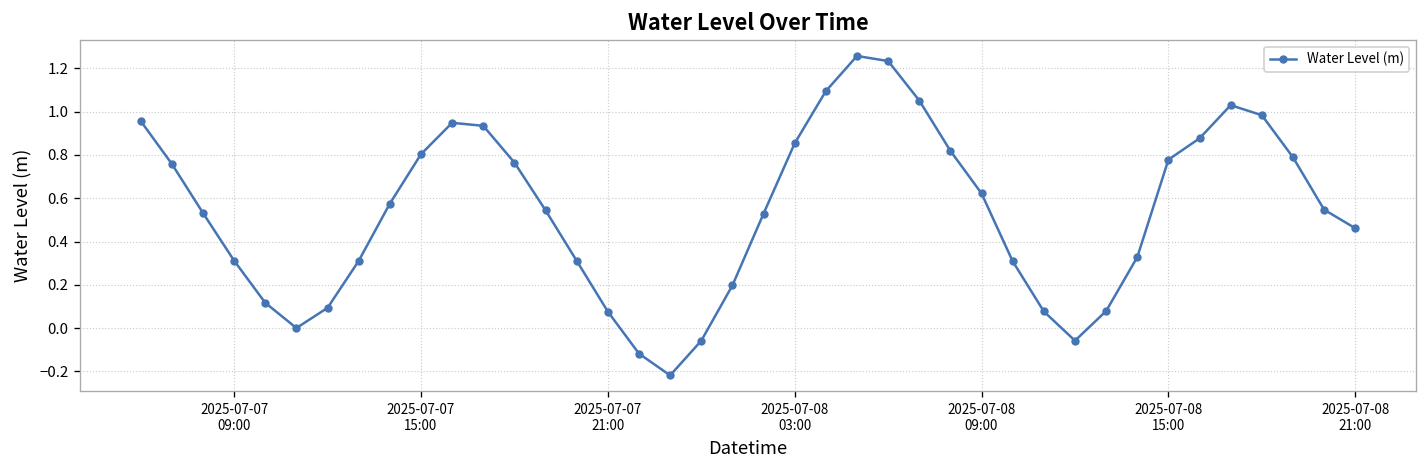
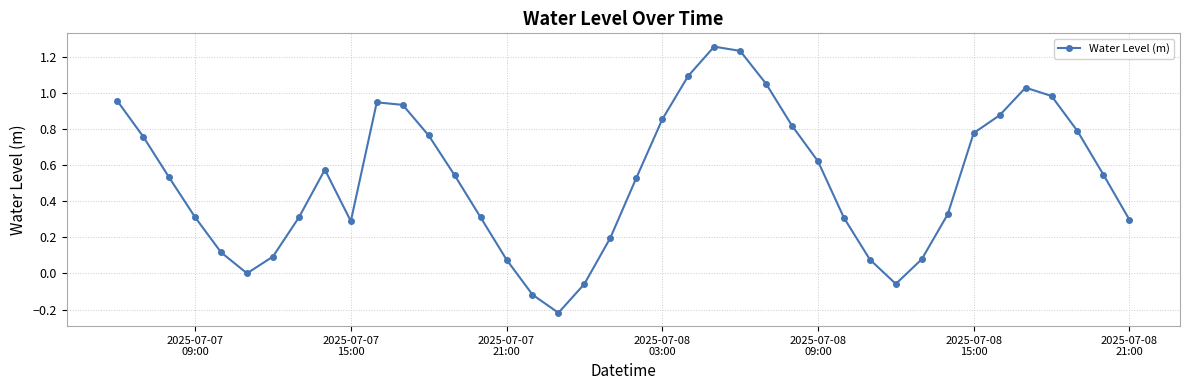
  {
    "2025-07-07 09:00": 0.31,
-   "2025-07-07 15:00": 0.80,
+   "2025-07-07 15:00": 0.29,
    "2025-07-07 21:00": 0.08,
    "2025-07-08 03:00": 0.85,
    "2025-07-08 09:00": 0.62,
    "2025-07-08 15:00": 0.78,
-   "2025-07-08 21:00": 0.46
+   "2025-07-08 21:00": 0.30
  }
